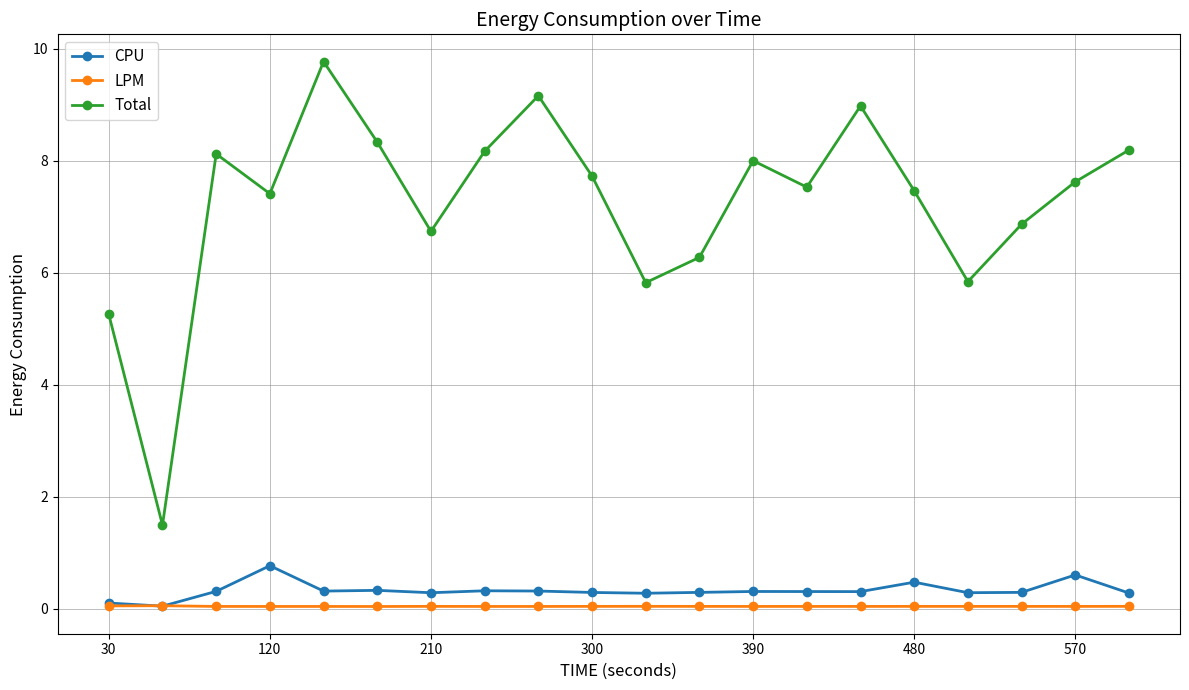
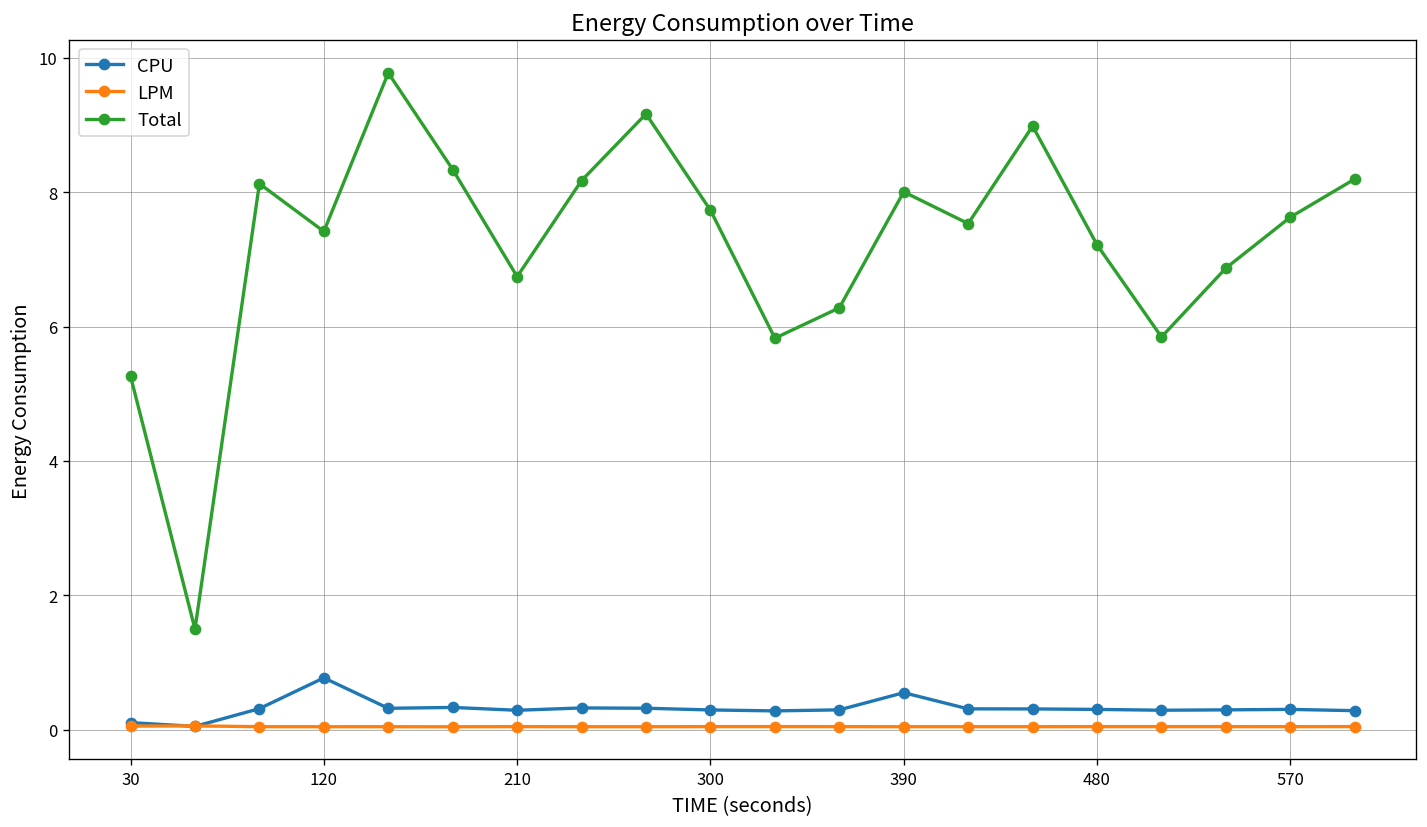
  {
    "CPU": {
      "30": 0.1,
      "120": 0.8,
      "210": 0.3,
      "300": 0.3,
-     "390": 0.3,
-     "480": 0.5,
-     "570": 0.6
+     "390": 0.6,
+     "480": 0.3,
+     "570": 0.3
    },
    "LPM": {
      "30": 0.1,
      "120": 0.0,
      "210": 0.0,
      "300": 0.0,
      "390": 0.0,
      "480": 0.0,
      "570": 0.0
    },
    "Total": {
      "30": 5.3,
      "120": 7.4,
      "210": 6.7,
      "300": 7.7,
      "390": 8.0,
-     "480": 7.5,
+     "480": 7.2,
      "570": 7.6
    }
  }
